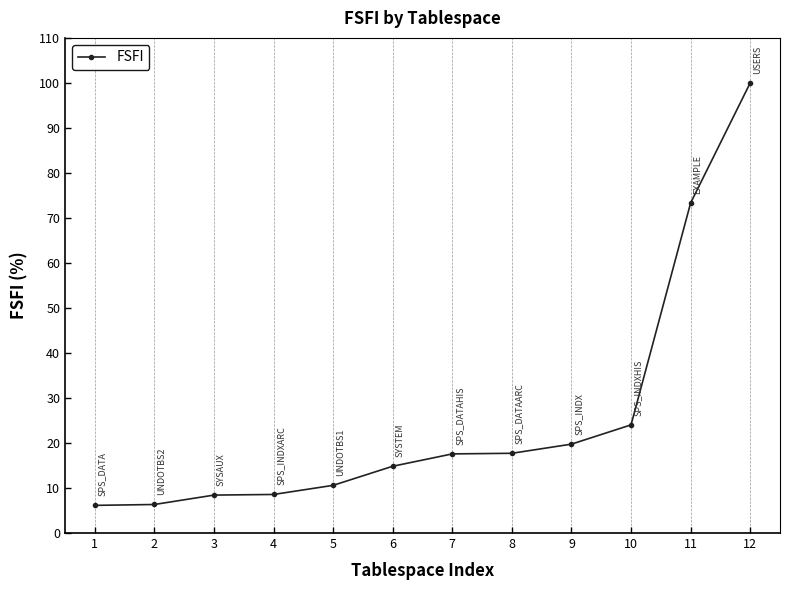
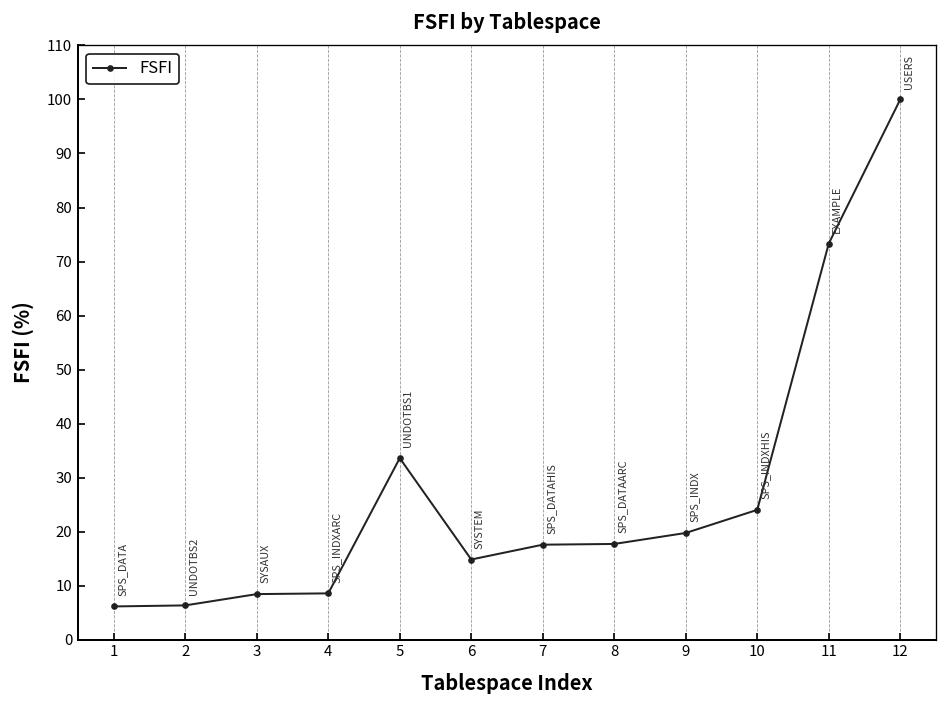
  {
    "1": 6,
    "2": 6,
    "3": 8,
    "4": 9,
-   "5": 11,
+   "5": 34,
    "6": 15,
    "7": 18,
    "8": 18,
    "9": 20,
    "10": 24,
    "11": 73,
    "12": 100
  }
